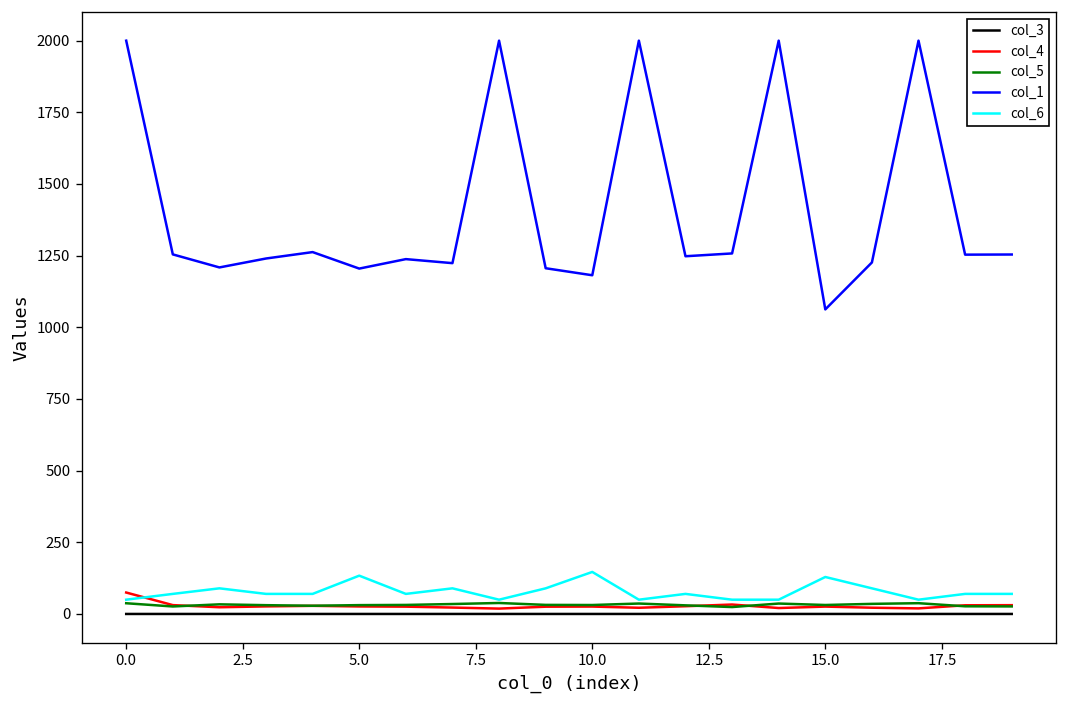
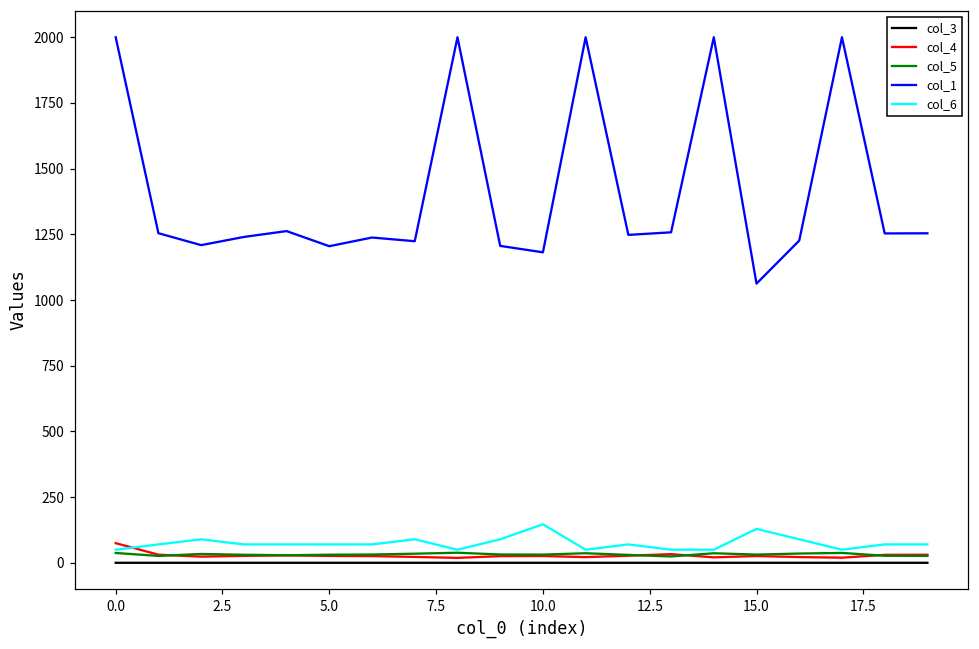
  {
    "col_3": {
      "0.0": 0,
      "5.0": 0,
      "10.0": 0,
      "15.0": 0
    },
    "col_4": {
      "0.0": 70
    },
    "col_5": {
      "0.0": 40
    },
    "col_1": {
      "0.0": 2000,
      "5.0": 1200,
      "10.0": 1180,
      "15.0": 1060
    },
    "col_6": {
      "0.0": 50,
-     "5.0": 130,
+     "5.0": 70,
      "10.0": 150,
      "15.0": 130
    }
  }
